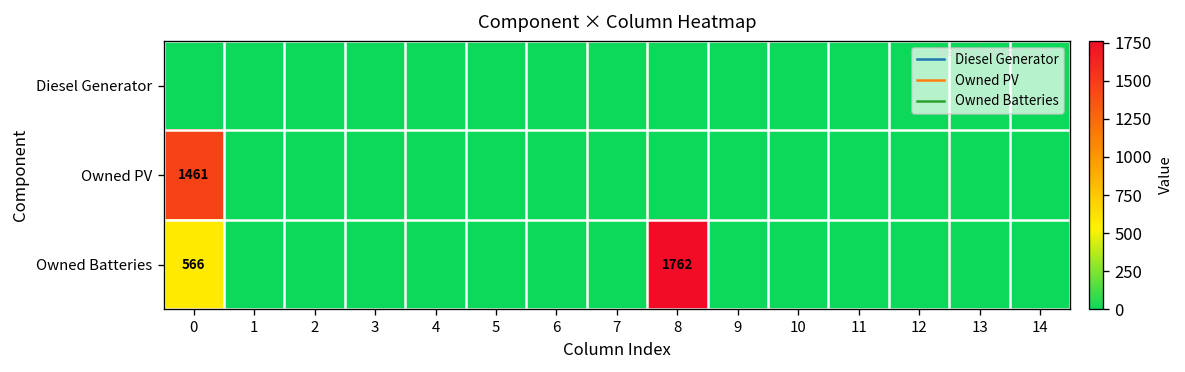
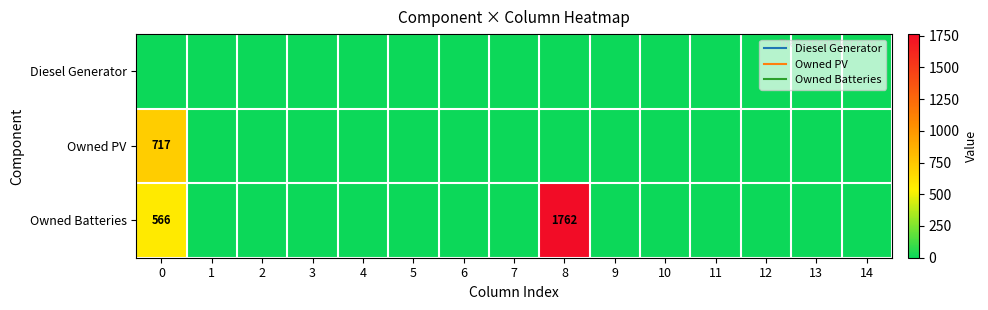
  {
    "Owned PV": {
-     "0": 1461
+     "0": 717
    },
    "Owned Batteries": {
      "0": 566,
      "8": 1762
    }
  }
